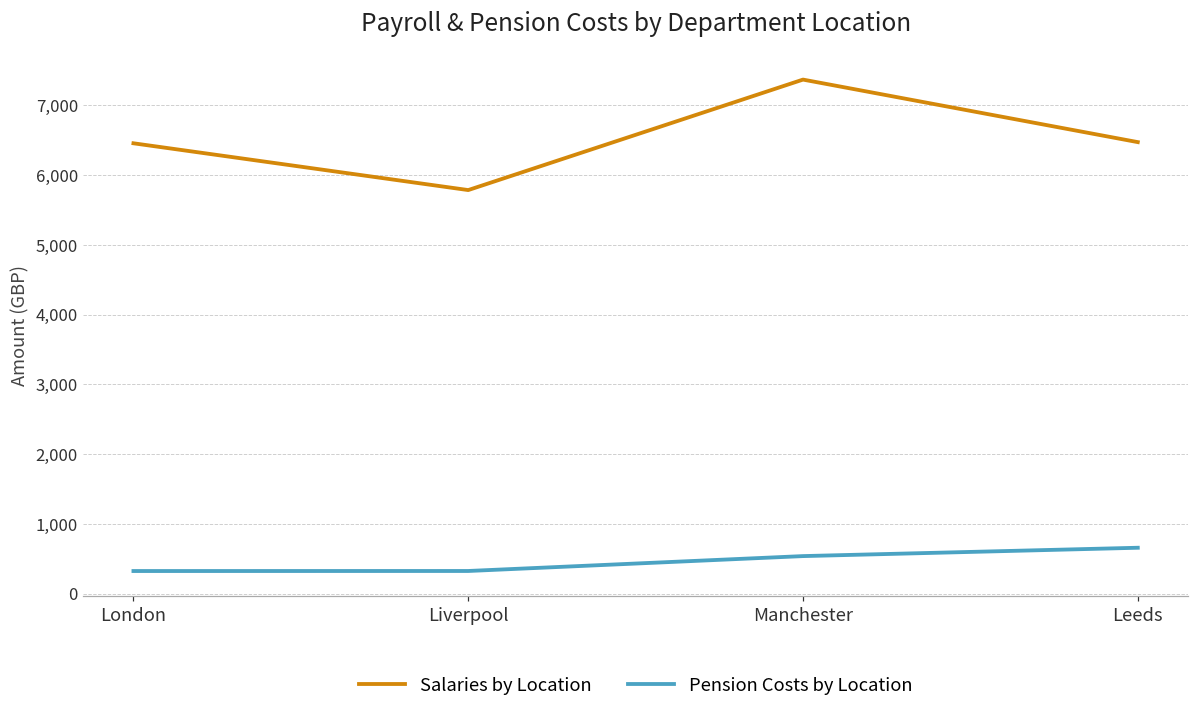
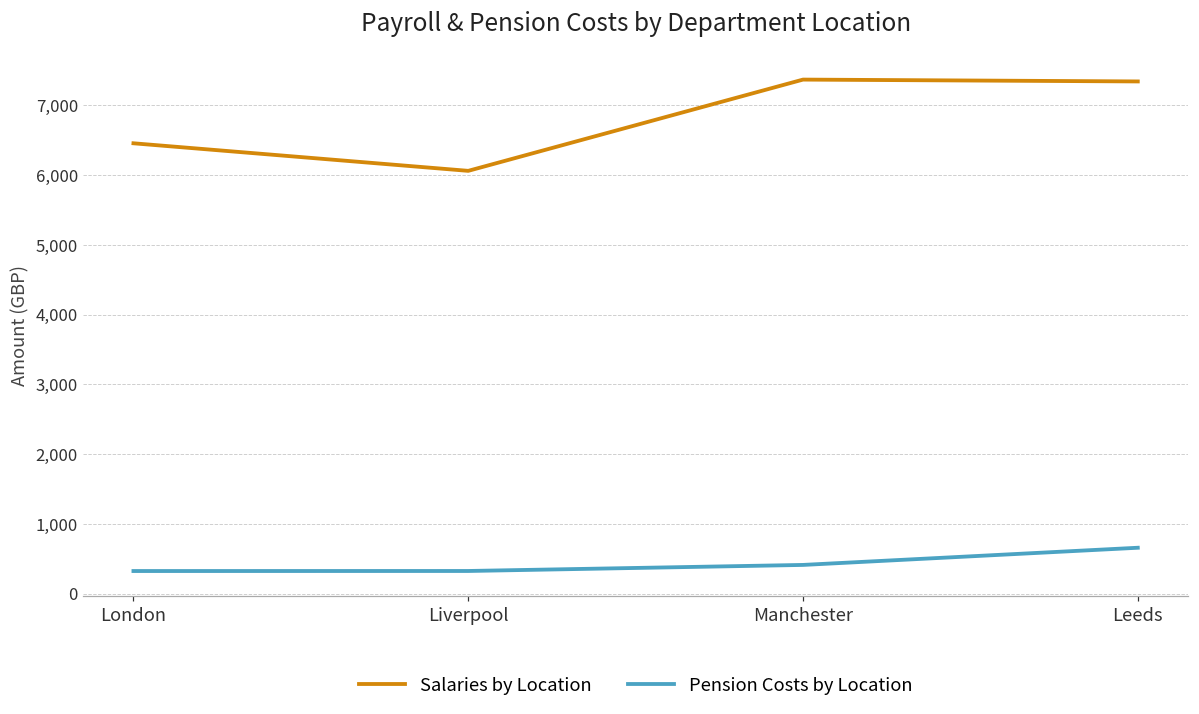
  {
    "Salaries by Location": {
      "London": "6,500",
-     "Liverpool": "5,800",
+     "Liverpool": "6,100",
      "Manchester": "7,400",
-     "Leeds": "6,500"
+     "Leeds": "7,300"
    },
    "Pension Costs by Location": {
      "London": "300",
      "Liverpool": "300",
-     "Manchester": "500",
+     "Manchester": "400",
      "Leeds": "700"
    }
  }
